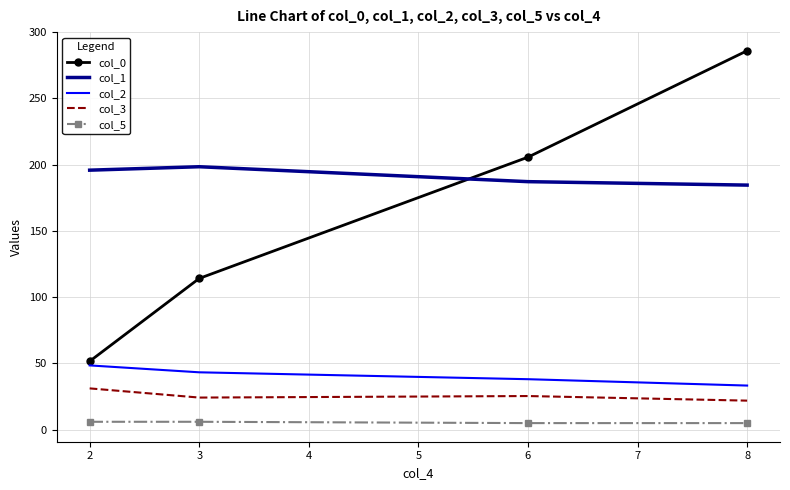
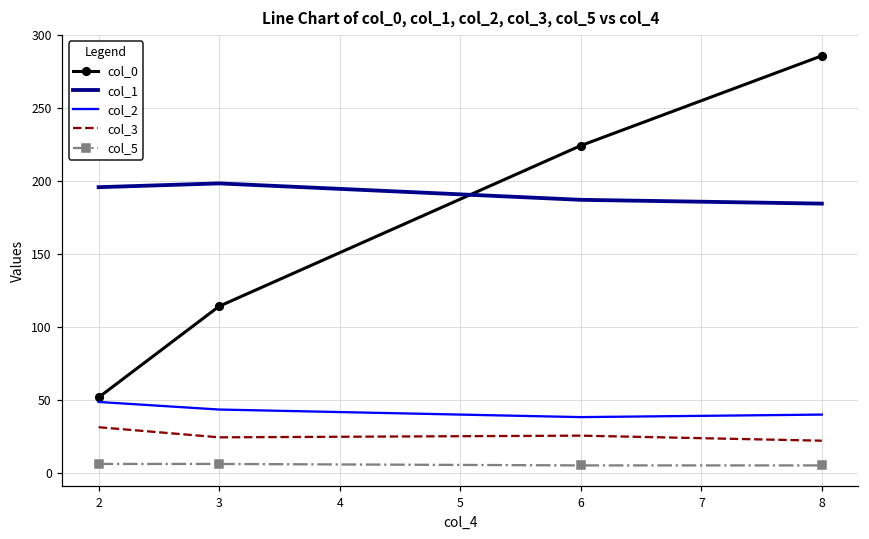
  {
    "col_0": {
      "2": 52,
      "3": 114,
-     "6": 206,
+     "6": 224,
      "8": 286
    },
    "col_1": {
      "2": 196,
      "3": 198,
      "6": 187,
      "8": 185
    },
    "col_2": {
      "2": 49,
      "3": 43,
      "6": 38,
-     "8": 33
+     "8": 40
    },
    "col_3": {
      "2": 31,
      "3": 24,
      "6": 25,
      "8": 22
    },
    "col_5": {
      "2": 6,
      "3": 6,
      "6": 5,
      "8": 5
    }
  }
